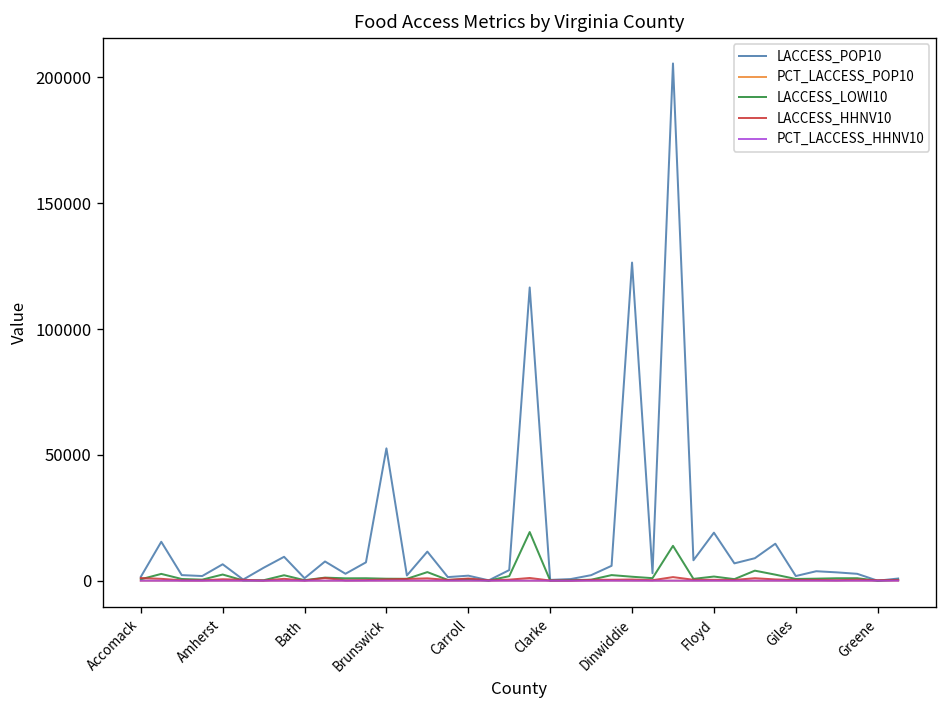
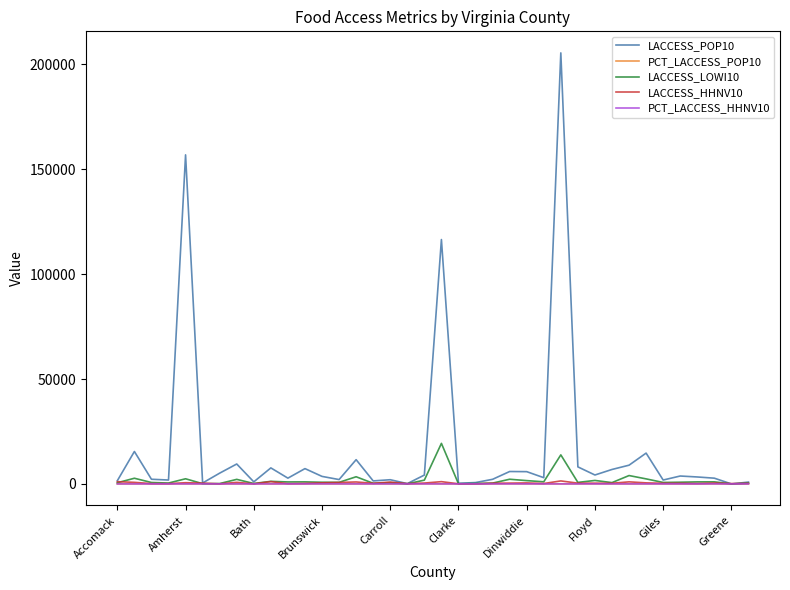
  {
    "LACCESS_POP10": {
-     "Amherst": 7000,
-     "Brunswick": 53000,
-     "Dinwiddie": 126000,
-     "Floyd": 19000
+     "Amherst": 157000,
+     "Brunswick": 4000,
+     "Dinwiddie": 6000,
+     "Floyd": 4000
    },
    "LACCESS_LOWI10": {
      "Amherst": 2000,
      "Floyd": 2000
    }
  }
